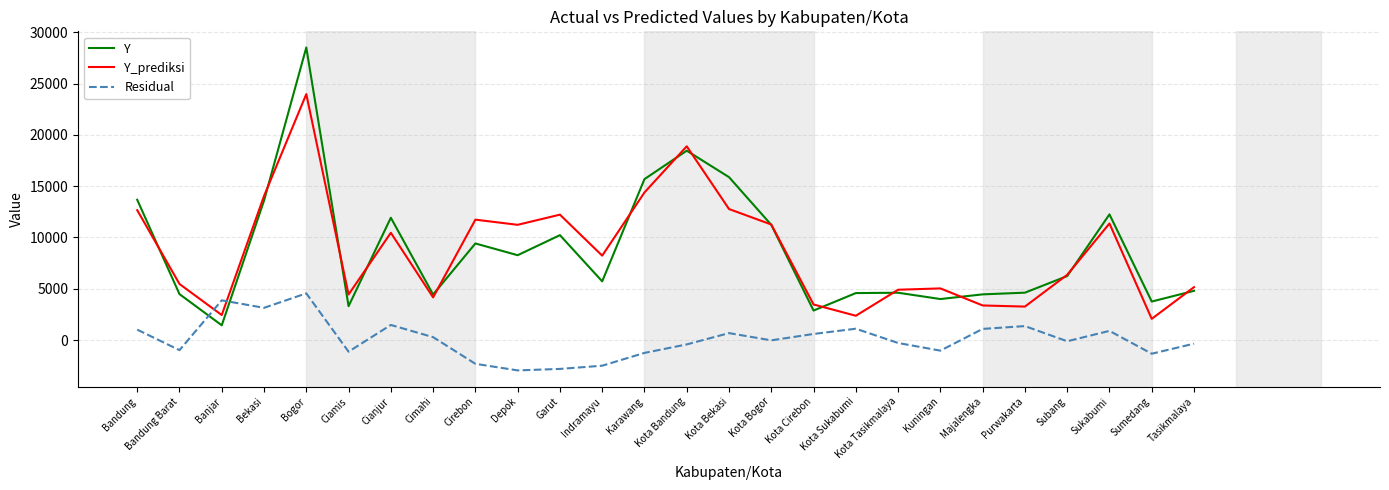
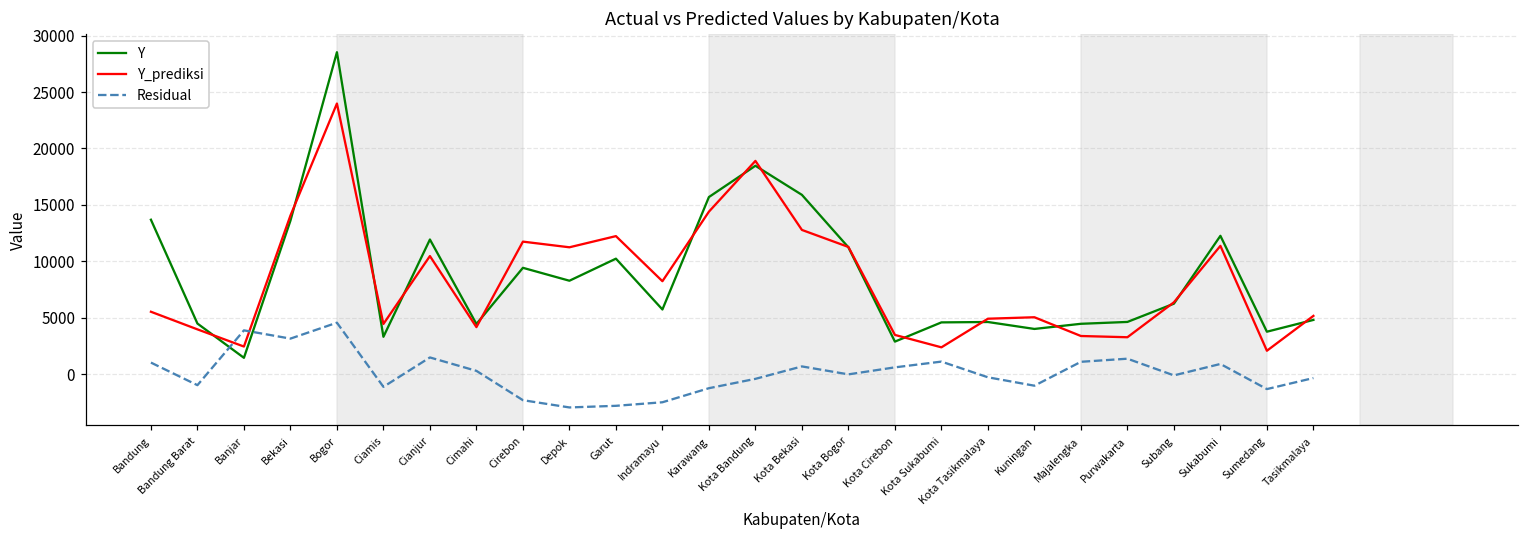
  {
    "Y": {
      "Bandung": 13700,
      "Bandung Barat": 4500,
      "Banjar": 1400,
      "Bekasi": 13600,
      "Bogor": 28500,
      "Ciamis": 3300,
      "Cianjur": 11900,
      "Cimahi": 4400,
      "Cirebon": 9400,
      "Depok": 8300,
      "Garut": 10200,
      "Indramayu": 5700,
      "Karawang": 15700,
      "Kota Bandung": 18500,
      "Kota Bekasi": 15900,
      "Kota Cirebon": 2900,
      "Kota Sukabumi": 4600,
      "Kota Tasikmalaya": 4600,
      "Kuningan": 4000,
      "Majalengka": 4500,
      "Purwakarta": 4600,
      "Sukabumi": 12300,
      "Sumedang": 3800,
      "Tasikmalaya": 4800
    },
    "Y_prediksi": {
-     "Bandung": 12700,
-     "Bandung Barat": 5500,
+     "Bandung": 5500,
+     "Bandung Barat": 4000,
      "Banjar": 2400,
      "Bekasi": 14000,
      "Bogor": 24000,
      "Ciamis": 4400,
      "Cianjur": 10500,
      "Cimahi": 4200,
      "Cirebon": 11700,
      "Depok": 11200,
      "Garut": 12200,
      "Indramayu": 8200,
      "Karawang": 14400,
      "Kota Bandung": 18900,
      "Kota Bekasi": 12800,
      "Kota Cirebon": 3500,
      "Kota Sukabumi": 2400,
      "Kota Tasikmalaya": 4900,
      "Kuningan": 5000,
      "Majalengka": 3400,
      "Purwakarta": 3300,
      "Sukabumi": 11400,
      "Sumedang": 2100,
      "Tasikmalaya": 5200
    },
    "Residual": {
      "Bandung": 1000,
      "Bandung Barat": -1000,
      "Banjar": 3900,
      "Bekasi": 3100,
      "Bogor": 4500,
      "Ciamis": -1100,
      "Cianjur": 1500,
      "Cimahi": 300,
      "Cirebon": -2300,
      "Depok": -3000,
      "Garut": -2800,
      "Indramayu": -2500,
      "Karawang": -1300,
      "Kota Bandung": -400,
      "Kota Bekasi": 700,
      "Kota Bogor": 0,
      "Kota Cirebon": 600,
      "Kota Sukabumi": 1100,
      "Kota Tasikmalaya": -300,
      "Kuningan": -1000,
      "Majalengka": 1100,
      "Purwakarta": 1400,
      "Subang": -100,
      "Sukabumi": 900,
      "Sumedang": -1300,
      "Tasikmalaya": -400
    }
  }
